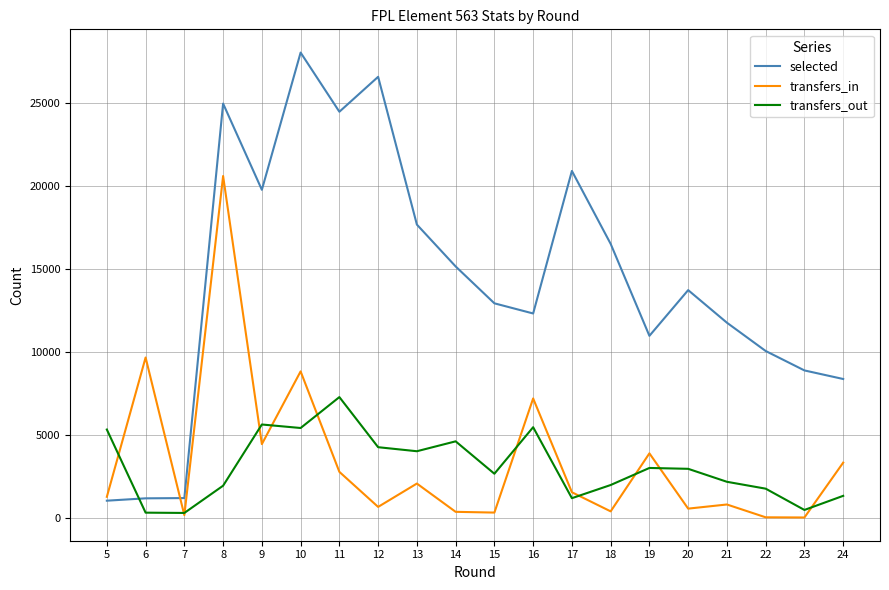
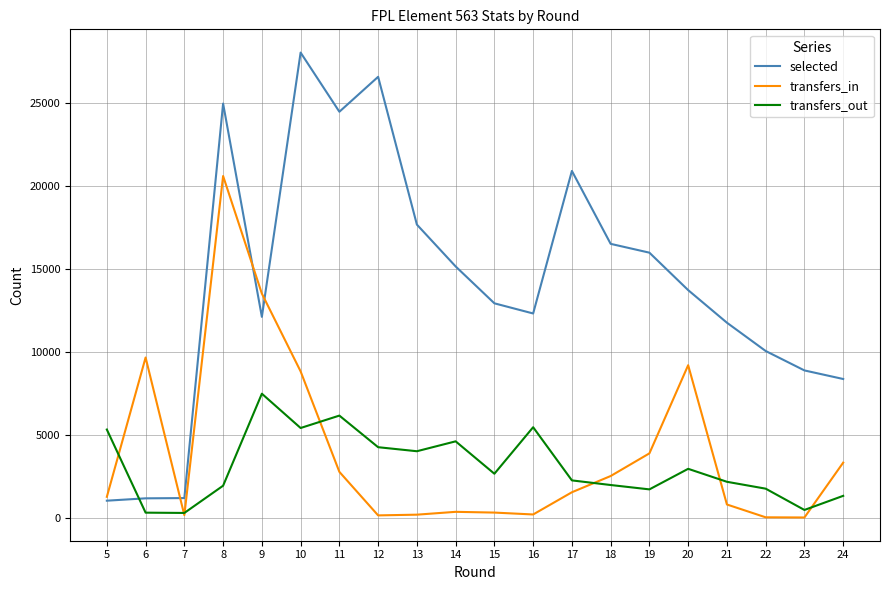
  {
    "selected": {
      "5": 1000,
      "6": 1200,
      "7": 1200,
      "8": 24900,
-     "9": 19800,
+     "9": 12100,
      "10": 28000,
      "11": 24500,
      "12": 26600,
      "13": 17700,
      "14": 15100,
      "15": 12900,
      "16": 12300,
      "17": 20900,
      "18": 16500,
-     "19": 11000,
+     "19": 16000,
      "20": 13700,
      "21": 11800,
      "22": 10000,
      "23": 8900,
      "24": 8400
    },
    "transfers_in": {
      "5": 1300,
      "6": 9700,
      "8": 20600,
-     "9": 4400,
+     "9": 13500,
      "10": 8800,
      "11": 2800,
-     "12": 700,
-     "13": 2100,
+     "12": 100,
+     "13": 200,
      "14": 400,
      "15": 300,
-     "16": 7200,
+     "16": 200,
      "17": 1500,
-     "18": 400,
+     "18": 2500,
      "19": 3900,
-     "20": 600,
+     "20": 9200,
      "21": 800,
      "22": 0,
      "23": 0,
      "24": 3300
    },
    "transfers_out": {
      "5": 5300,
      "6": 300,
      "8": 1900,
-     "9": 5600,
+     "9": 7500,
      "10": 5400,
-     "11": 7300,
+     "11": 6200,
      "12": 4300,
      "13": 4000,
      "14": 4600,
      "15": 2700,
      "16": 5500,
-     "17": 1200,
+     "17": 2300,
      "18": 2000,
-     "19": 3000,
+     "19": 1700,
      "20": 3000,
      "21": 2200,
      "22": 1800,
      "23": 500,
      "24": 1300
    }
  }
